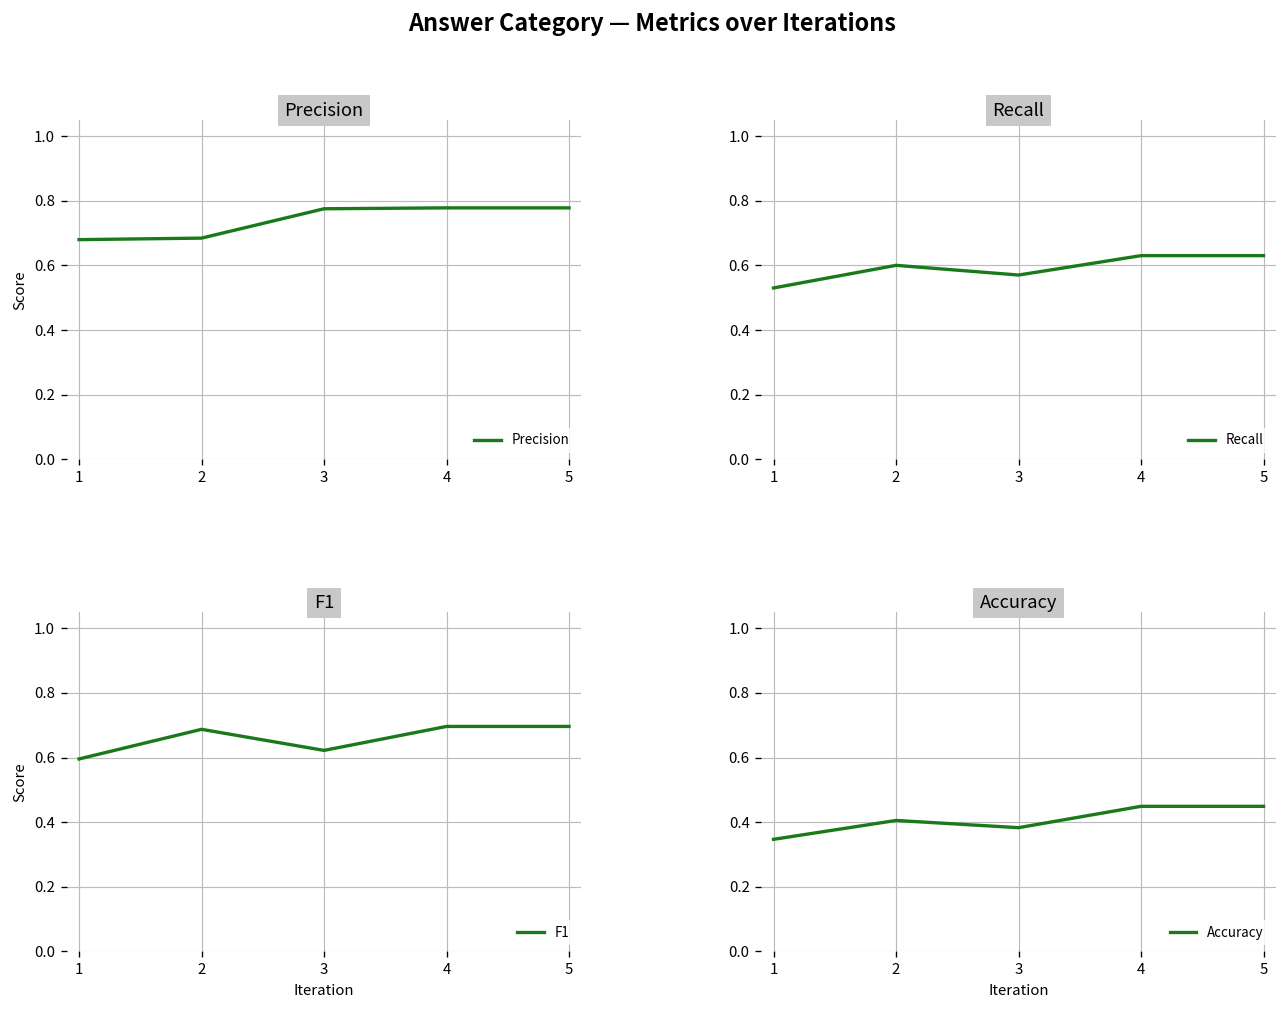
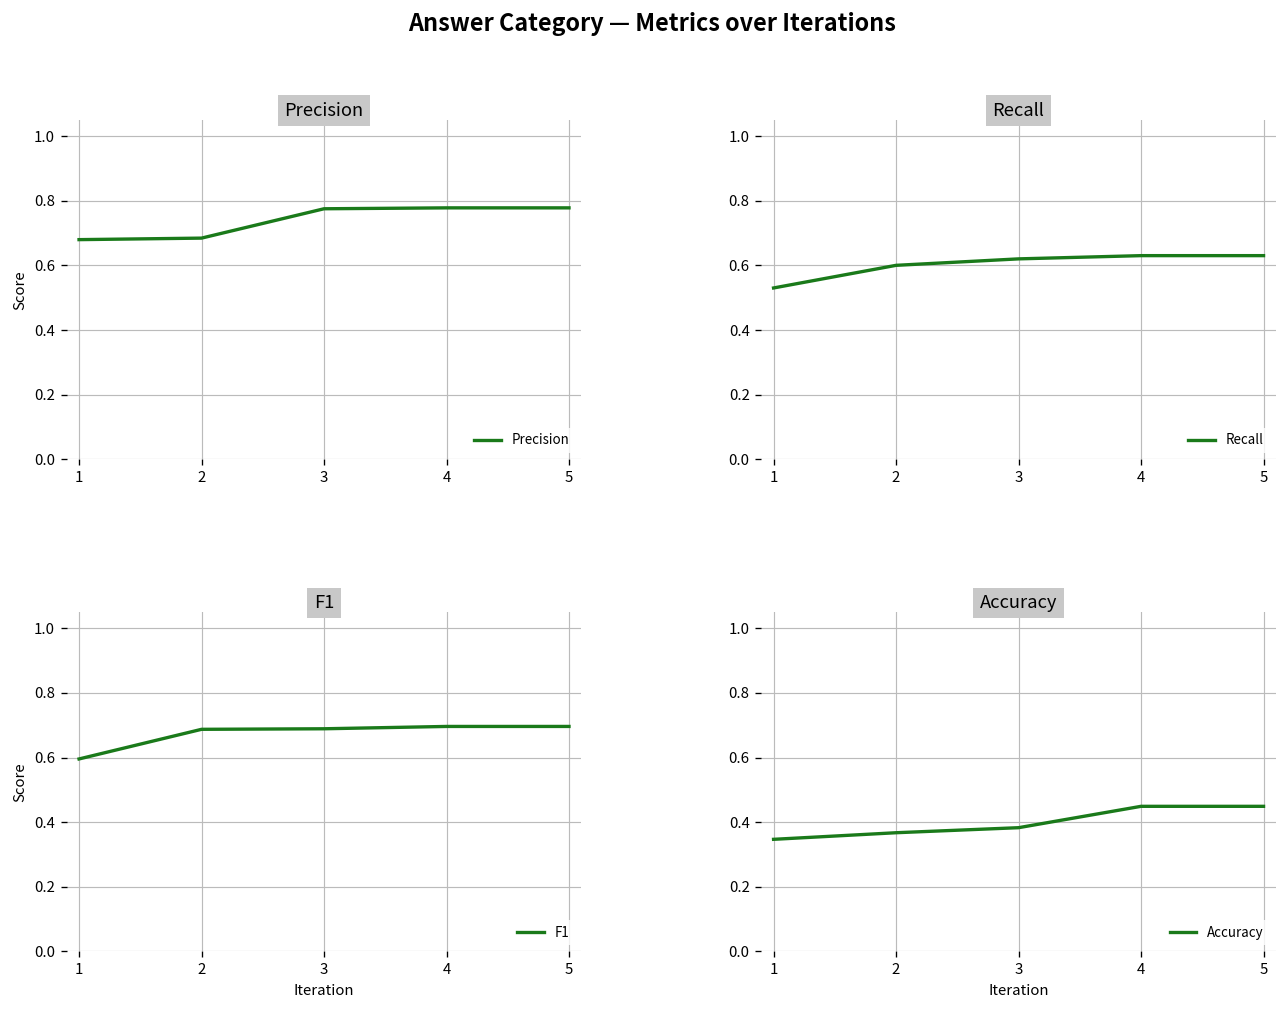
  {
    "Precision": {
      "1": 0.68,
      "2": 0.68,
      "3": 0.78,
      "4": 0.78,
      "5": 0.78
    },
    "Recall": {
      "1": 0.53,
      "2": 0.60,
-     "3": 0.57,
+     "3": 0.62,
      "4": 0.63,
      "5": 0.63
    },
    "F1": {
      "1": 0.60,
      "2": 0.69,
-     "3": 0.62,
+     "3": 0.69,
      "4": 0.70,
      "5": 0.70
    },
    "Accuracy": {
      "1": 0.35,
-     "2": 0.41,
+     "2": 0.37,
      "3": 0.38,
      "4": 0.45,
      "5": 0.45
    }
  }
